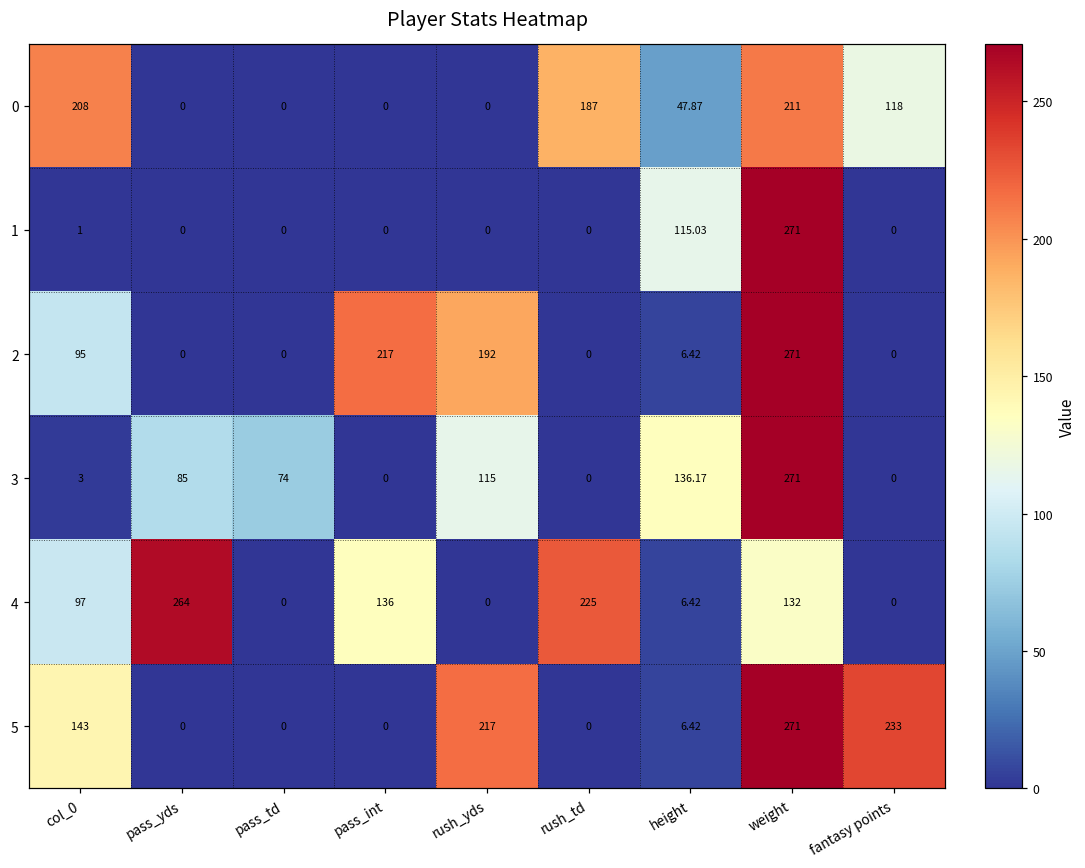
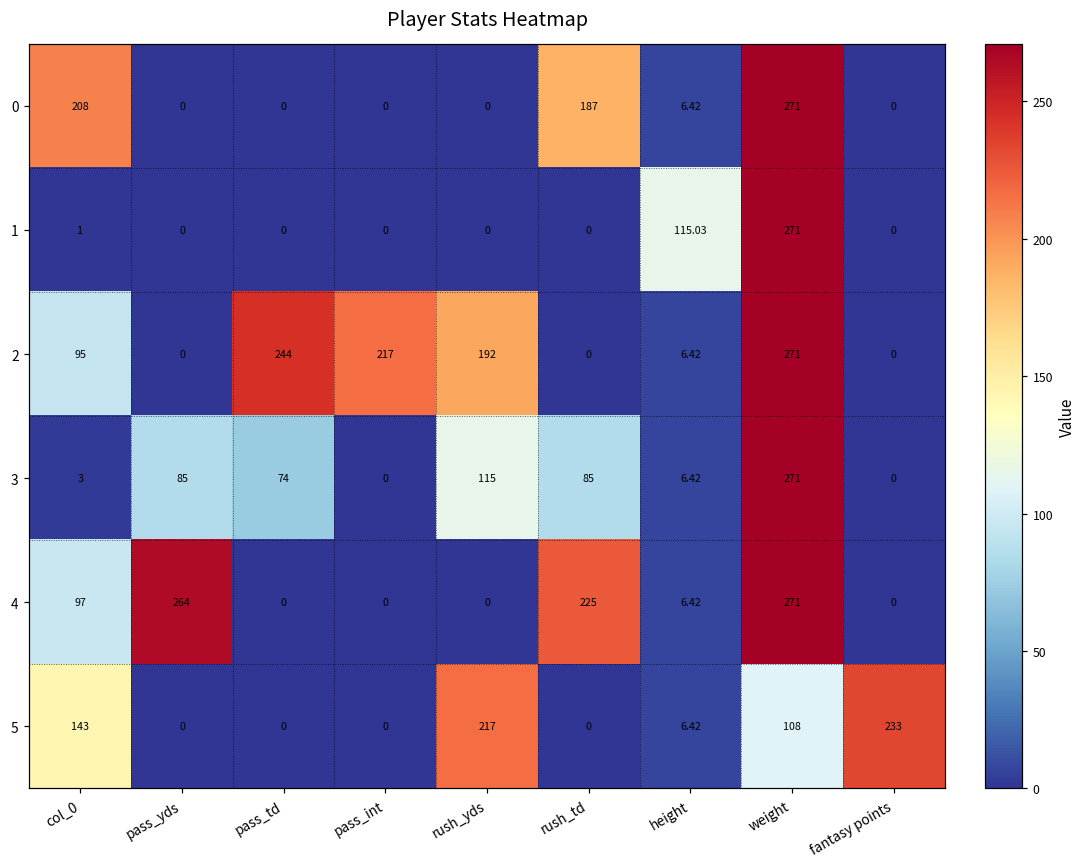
  {
    "0": {
      "col_0": 208,
      "pass_yds": 0,
      "pass_td": 0,
      "pass_int": 0,
      "rush_yds": 0,
      "rush_td": 187,
-     "height": 47.87,
-     "weight": 211,
-     "fantasy points": 118
+     "height": 6.42,
+     "weight": 271,
+     "fantasy points": 0
    },
    "1": {
      "col_0": 1,
      "pass_yds": 0,
      "pass_td": 0,
      "pass_int": 0,
      "rush_yds": 0,
      "rush_td": 0,
      "height": 115.03,
      "weight": 271,
      "fantasy points": 0
    },
    "2": {
      "col_0": 95,
      "pass_yds": 0,
-     "pass_td": 0,
+     "pass_td": 244,
      "pass_int": 217,
      "rush_yds": 192,
      "rush_td": 0,
      "height": 6.42,
      "weight": 271,
      "fantasy points": 0
    },
    "3": {
      "col_0": 3,
      "pass_yds": 85,
      "pass_td": 74,
      "pass_int": 0,
      "rush_yds": 115,
-     "rush_td": 0,
-     "height": 136.17,
+     "rush_td": 85,
+     "height": 6.42,
      "weight": 271,
      "fantasy points": 0
    },
    "4": {
      "col_0": 97,
      "pass_yds": 264,
      "pass_td": 0,
-     "pass_int": 136,
+     "pass_int": 0,
      "rush_yds": 0,
      "rush_td": 225,
      "height": 6.42,
-     "weight": 132,
+     "weight": 271,
      "fantasy points": 0
    },
    "5": {
      "col_0": 143,
      "pass_yds": 0,
      "pass_td": 0,
      "pass_int": 0,
      "rush_yds": 217,
      "rush_td": 0,
      "height": 6.42,
-     "weight": 271,
+     "weight": 108,
      "fantasy points": 233
    }
  }
